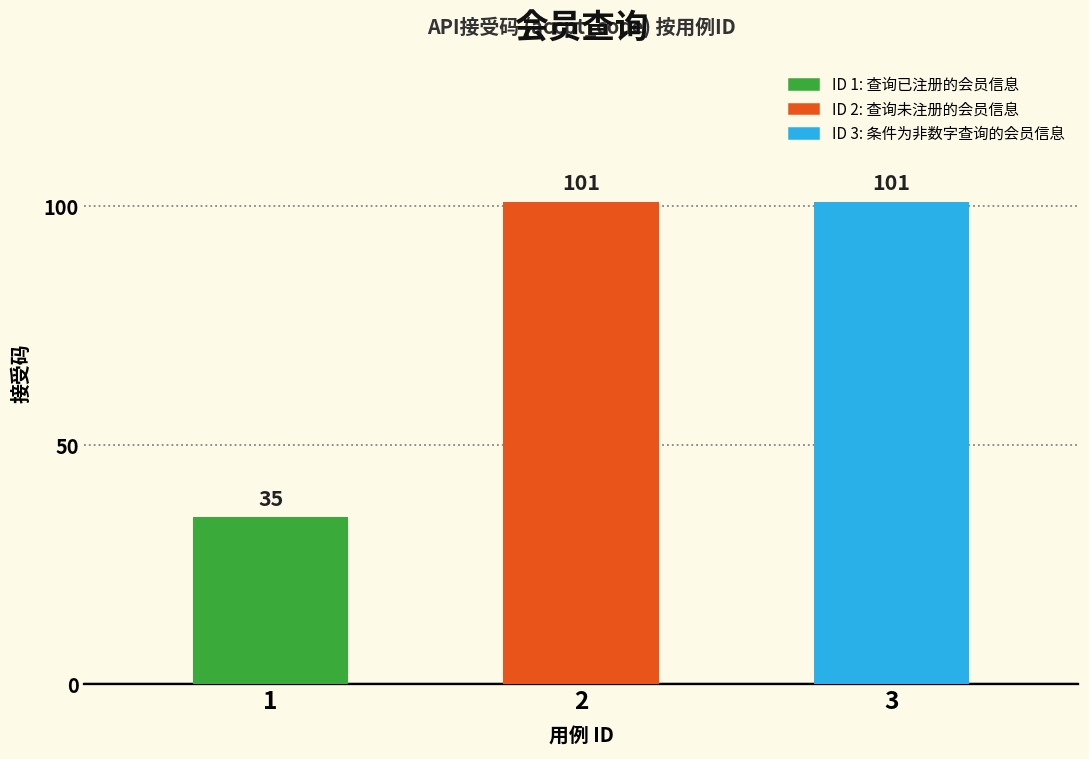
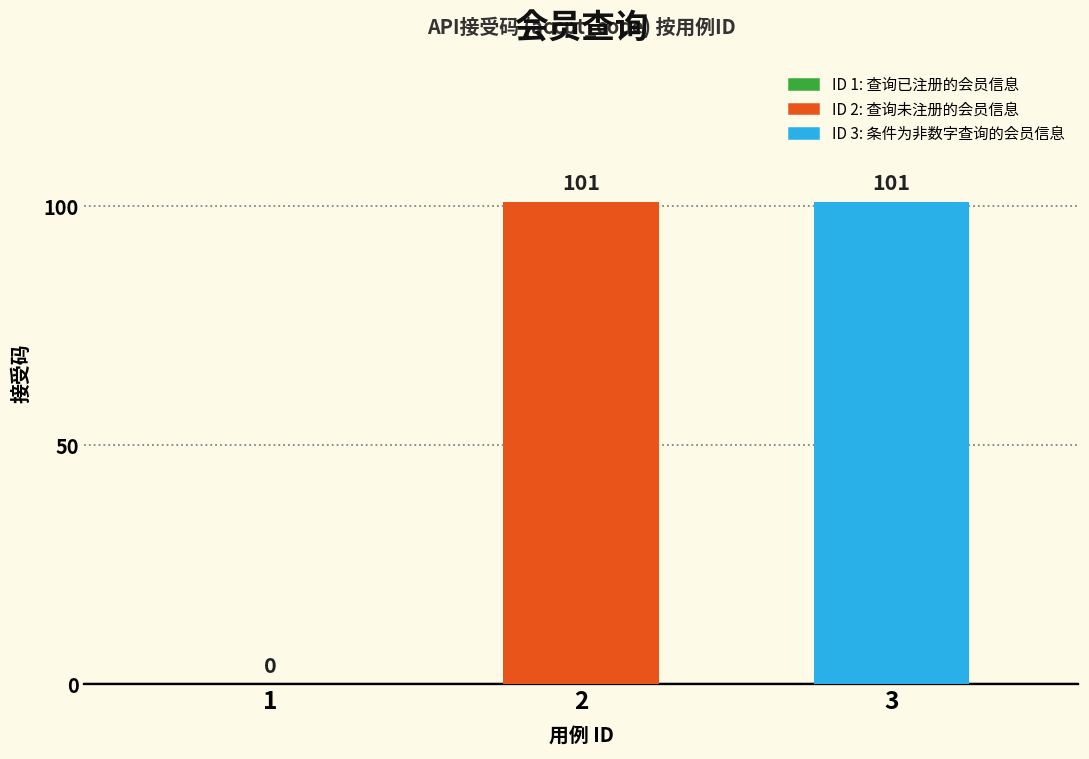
  {
-   "1": 35,
+   "1": 0,
    "2": 101,
    "3": 101
  }
